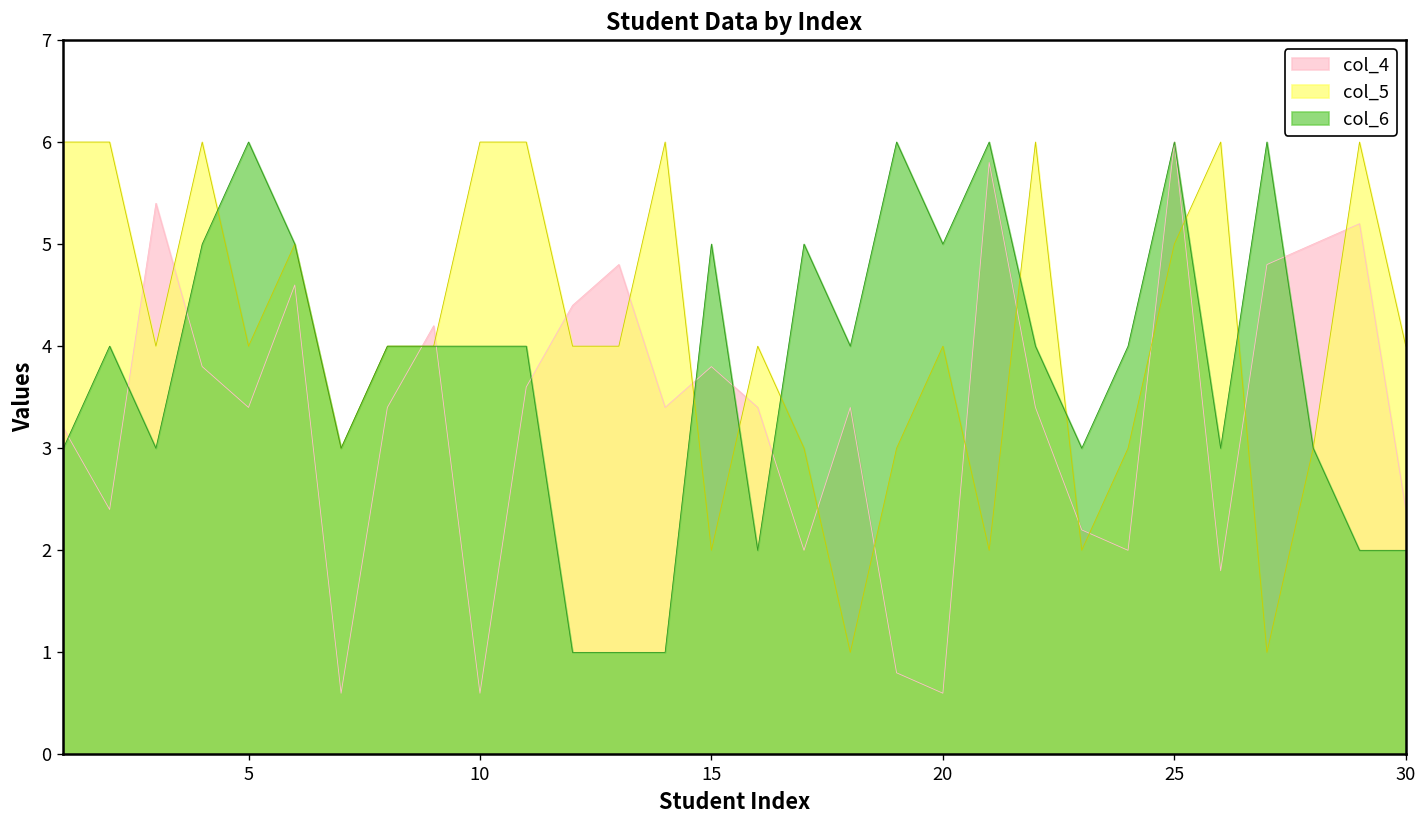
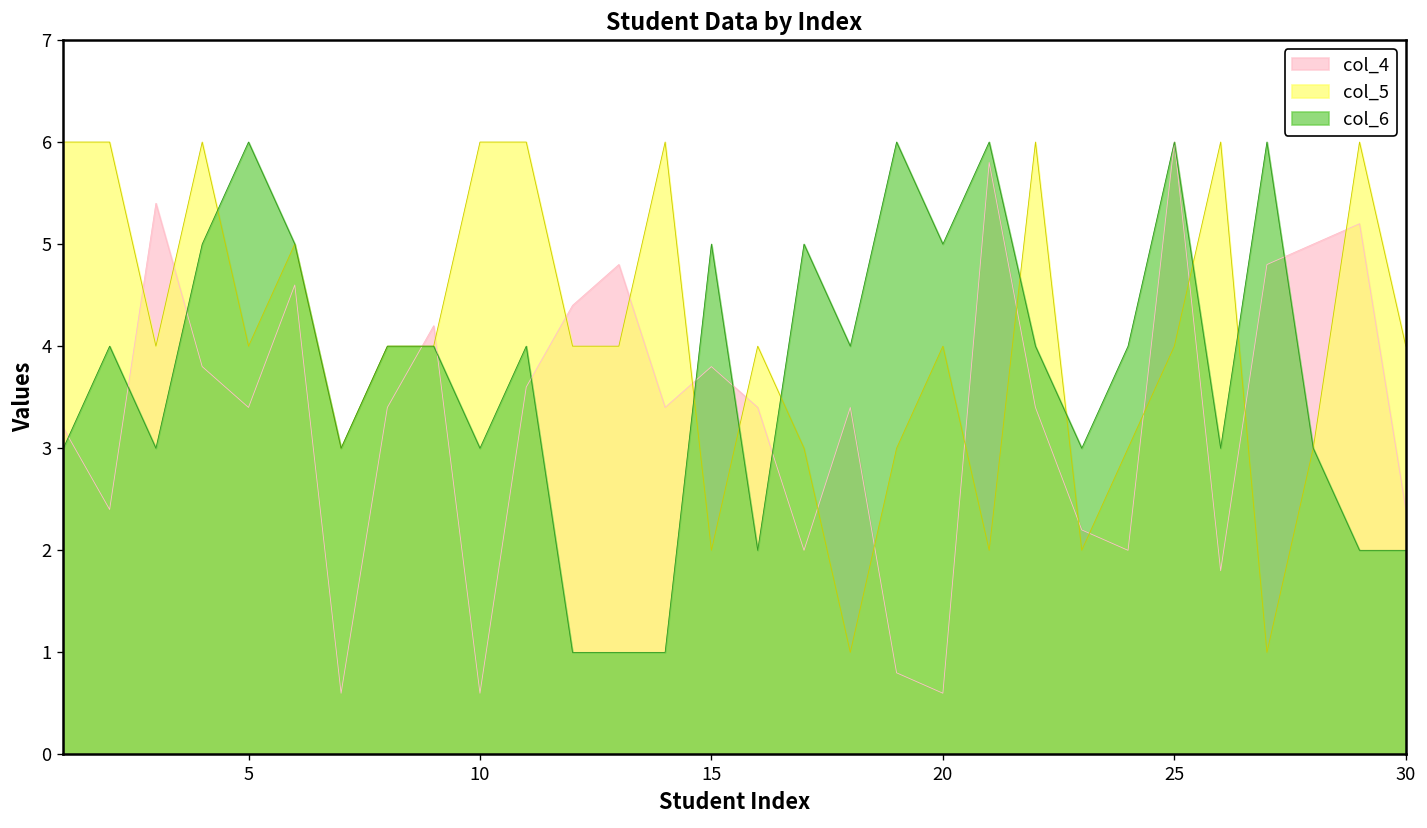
  {
    "col_4": {
      "5": 3.4,
      "10": 0.6,
      "15": 3.8,
      "20": 0.6,
      "30": 2.4
    },
    "col_5": {
      "5": 4,
      "10": 6,
      "15": 2,
      "20": 4,
-     "25": 5,
+     "25": 4,
      "30": 4
    },
    "col_6": {
      "5": 6,
-     "10": 4,
+     "10": 3,
      "15": 5,
      "20": 5,
      "30": 2
    }
  }
